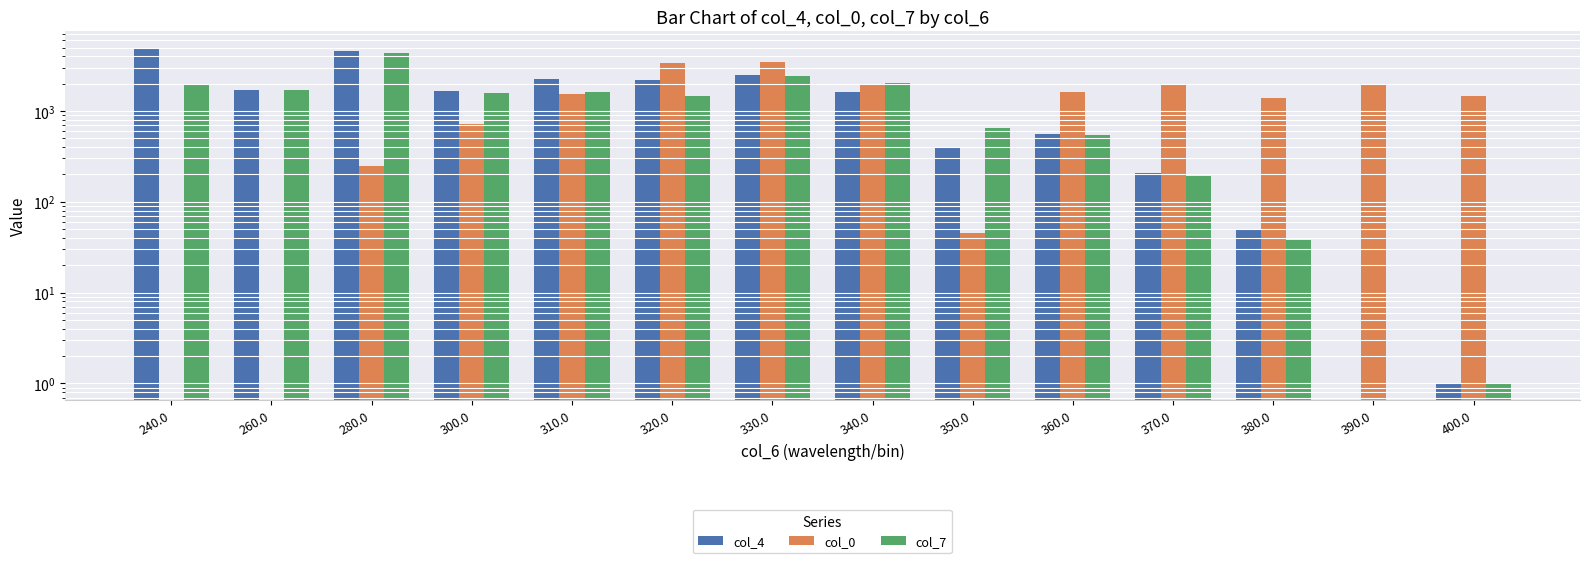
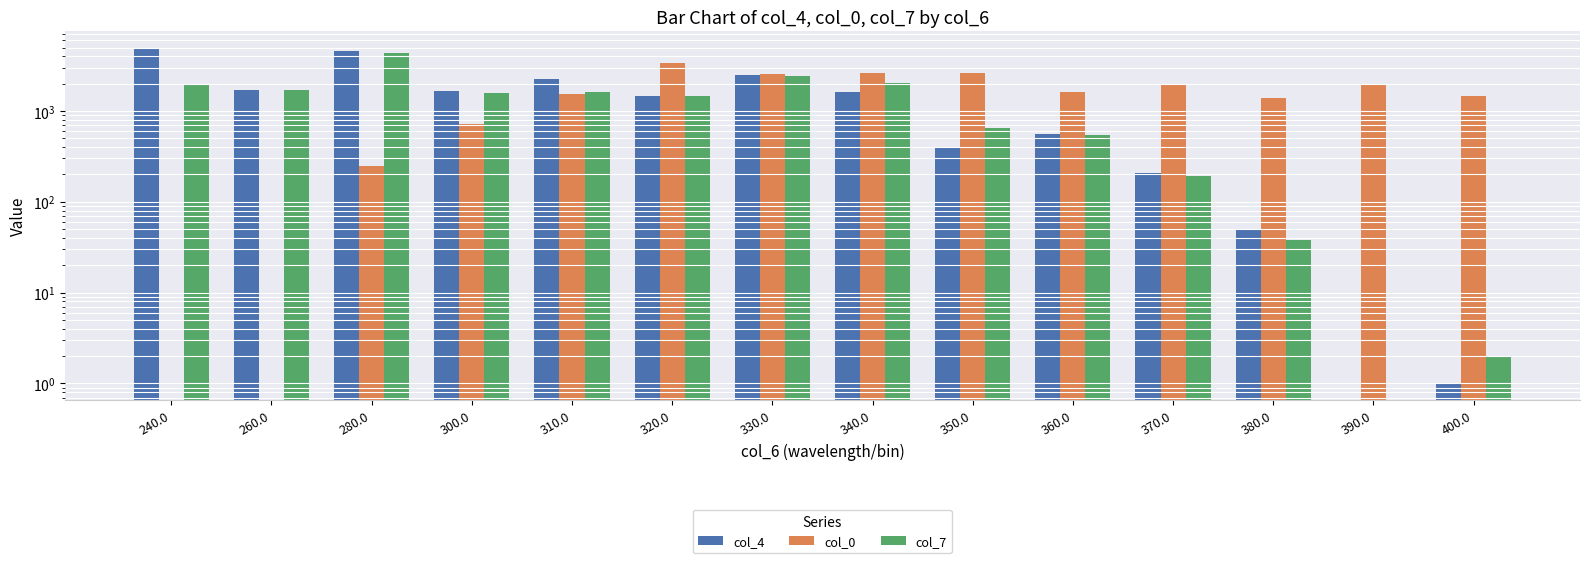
  {
    "col_4": {
      "240.0": 5000,
      "260.0": 1700,
      "280.0": 5000,
      "300.0": 1700,
      "310.0": 2300,
-     "320.0": 2200,
+     "320.0": 1500,
      "330.0": 2500,
      "340.0": 1600,
      "350.0": 390,
      "360.0": 600,
      "370.0": 210,
      "380.0": 50,
      "400.0": 1
    },
    "col_0": {
      "280.0": 250,
      "300.0": 700,
      "310.0": 1600,
      "320.0": 3400,
-     "330.0": 3400,
-     "340.0": 1900,
-     "350.0": 50,
+     "330.0": 2600,
+     "340.0": 2600,
+     "350.0": 2600,
      "360.0": 1600,
      "370.0": 2000,
      "380.0": 1400,
      "390.0": 2000,
      "400.0": 1500
    },
    "col_7": {
      "240.0": 2000,
      "260.0": 1700,
      "280.0": 4000,
      "300.0": 1600,
      "310.0": 1600,
      "320.0": 1500,
      "330.0": 2400,
      "340.0": 2000,
      "350.0": 700,
      "360.0": 500,
      "370.0": 190,
      "380.0": 38,
-     "400.0": 1
+     "400.0": 2
    }
  }
